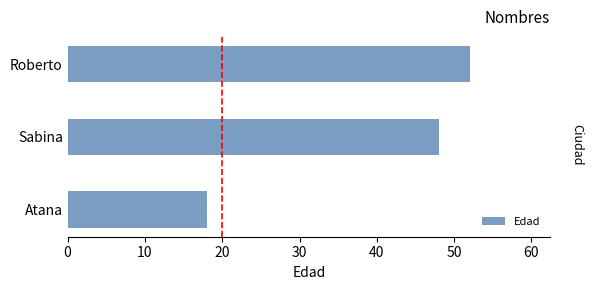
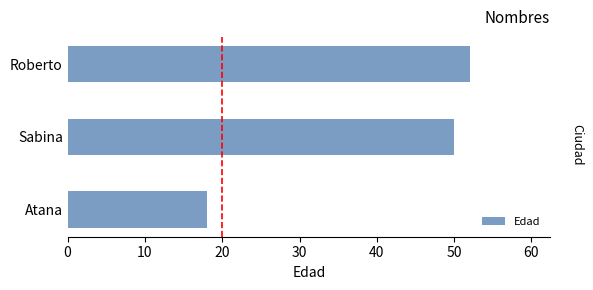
  {
    "Roberto": 52,
-   "Sabina": 48,
+   "Sabina": 50,
    "Atana": 18
  }
